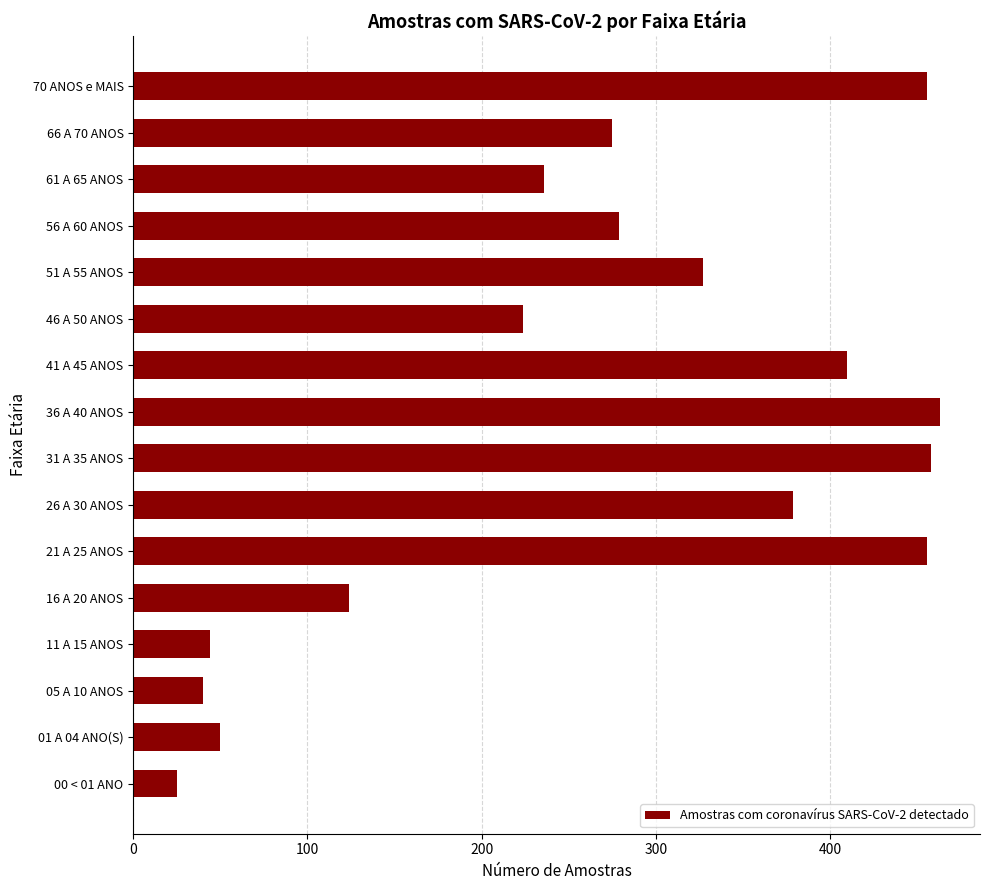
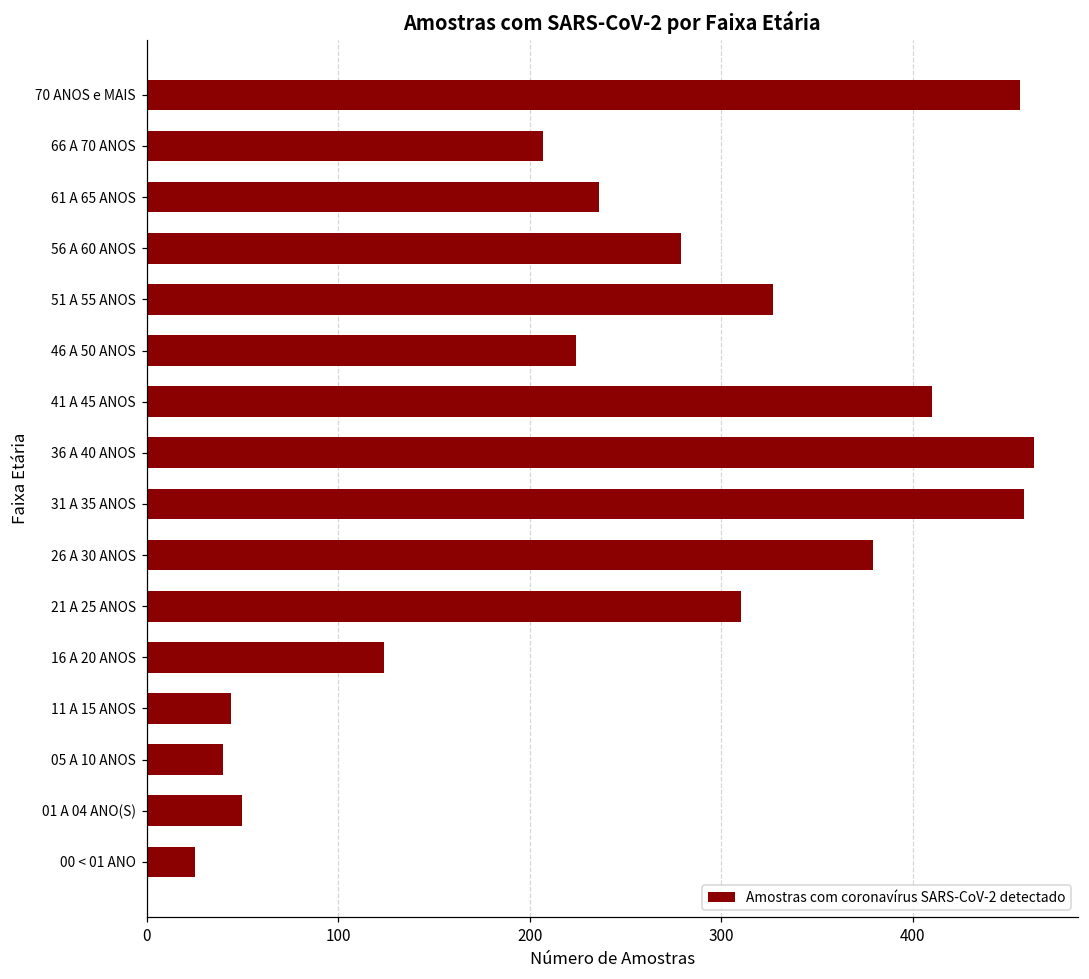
  {
    "70 ANOS e MAIS": 456,
-   "66 A 70 ANOS": 275,
+   "66 A 70 ANOS": 207,
    "61 A 65 ANOS": 236,
    "56 A 60 ANOS": 279,
    "51 A 55 ANOS": 327,
    "46 A 50 ANOS": 224,
    "41 A 45 ANOS": 410,
    "36 A 40 ANOS": 463,
    "31 A 35 ANOS": 458,
    "26 A 30 ANOS": 379,
-   "21 A 25 ANOS": 456,
+   "21 A 25 ANOS": 310,
    "16 A 20 ANOS": 124,
    "11 A 15 ANOS": 44,
    "05 A 10 ANOS": 40,
    "01 A 04 ANO(S)": 50,
    "00 < 01 ANO": 25
  }
